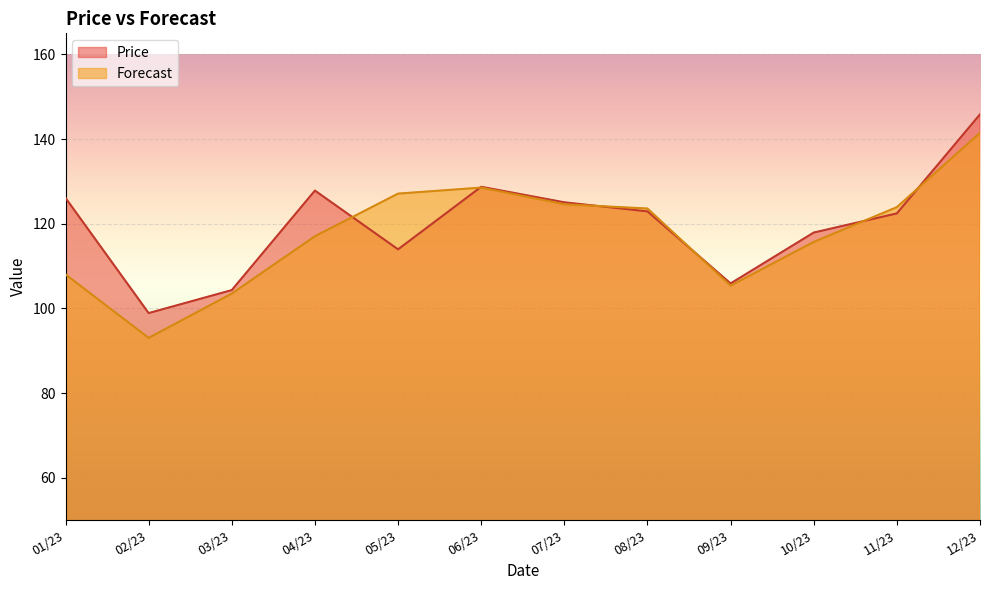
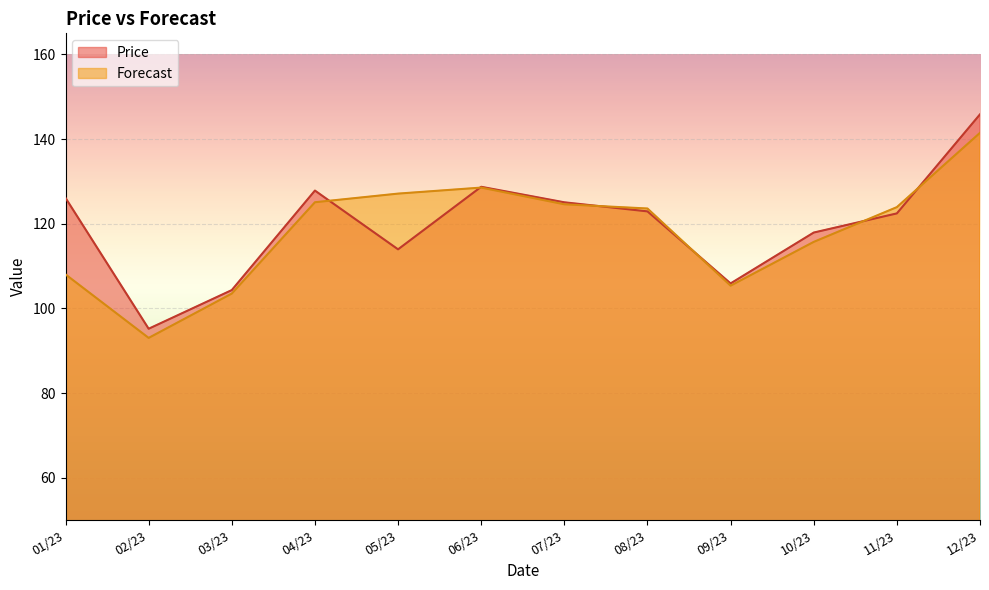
  {
    "Price": {
      "01/23": 126,
-     "02/23": 99,
+     "02/23": 95,
      "03/23": 104,
      "04/23": 128,
      "05/23": 114,
      "08/23": 123,
      "10/23": 118,
      "11/23": 122,
      "12/23": 146
    },
    "Forecast": {
      "01/23": 108,
      "02/23": 93,
      "03/23": 104,
-     "04/23": 117,
+     "04/23": 125,
      "05/23": 127,
      "08/23": 124,
      "10/23": 116,
      "11/23": 124,
      "12/23": 141
    }
  }
